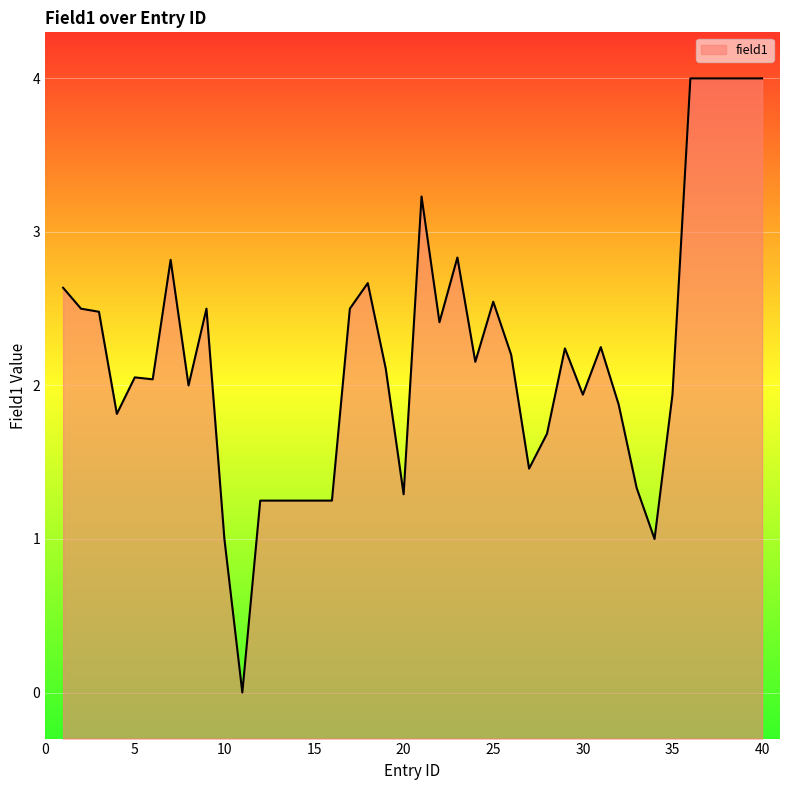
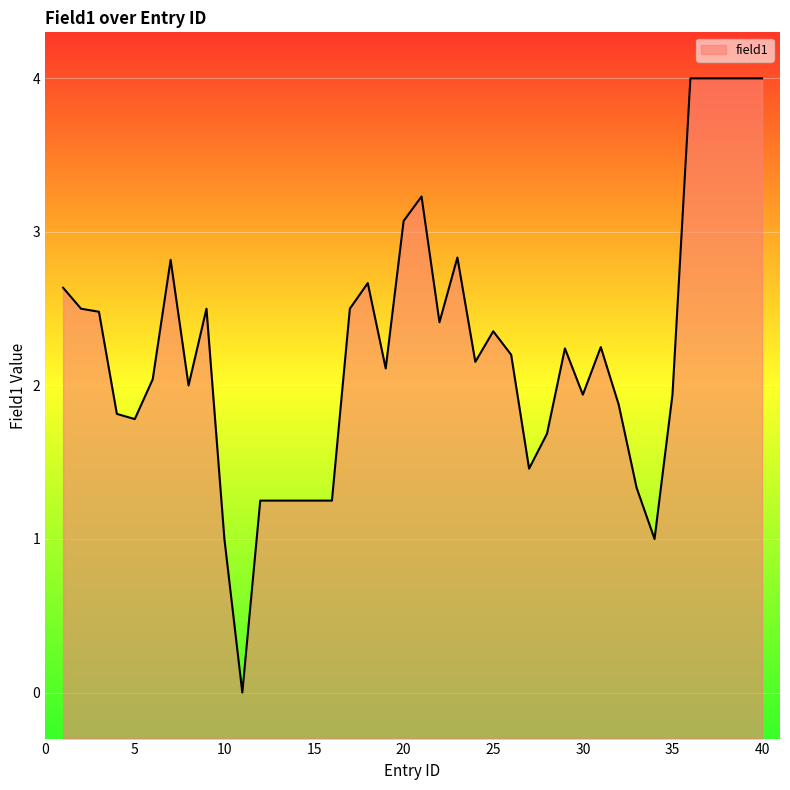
  {
-   "5": 2.05,
+   "5": 1.78,
    "10": 1.00,
    "15": 1.25,
-   "20": 1.29,
-   "25": 2.55,
+   "20": 3.07,
+   "25": 2.35,
    "30": 1.94,
    "35": 1.94,
    "40": 4.00
  }
